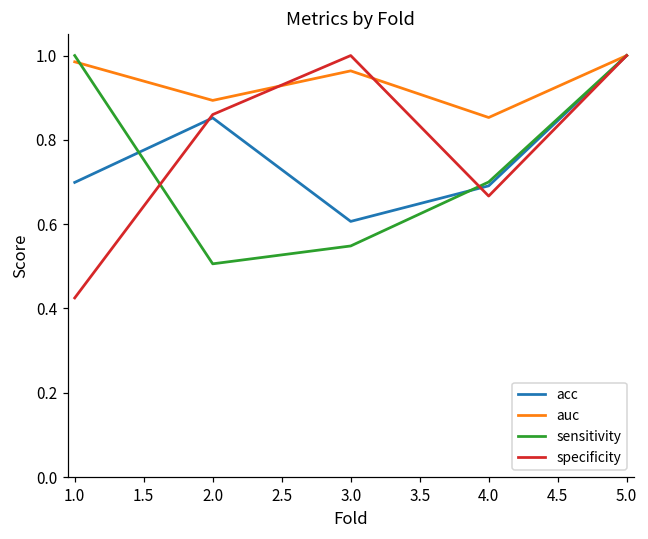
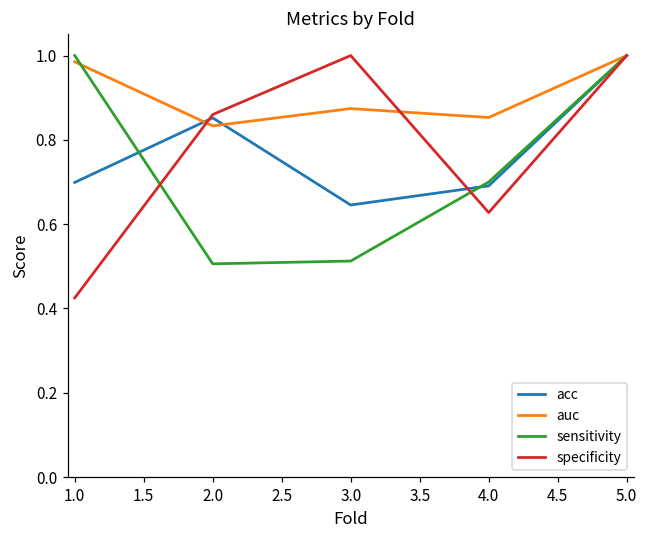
  {
    "acc": {
      "1.0": 0.70,
      "2.0": 0.85,
-     "3.0": 0.61,
+     "3.0": 0.65,
      "4.0": 0.69
    },
    "auc": {
      "1.0": 0.99,
-     "2.0": 0.89,
-     "3.0": 0.96,
+     "2.0": 0.83,
+     "3.0": 0.87,
      "4.0": 0.85
    },
    "sensitivity": {
      "1.0": 1.00,
      "2.0": 0.51,
-     "3.0": 0.55,
+     "3.0": 0.51,
      "4.0": 0.70
    },
    "specificity": {
      "1.0": 0.43,
      "2.0": 0.86,
      "3.0": 1.00,
-     "4.0": 0.67
+     "4.0": 0.63
    }
  }
